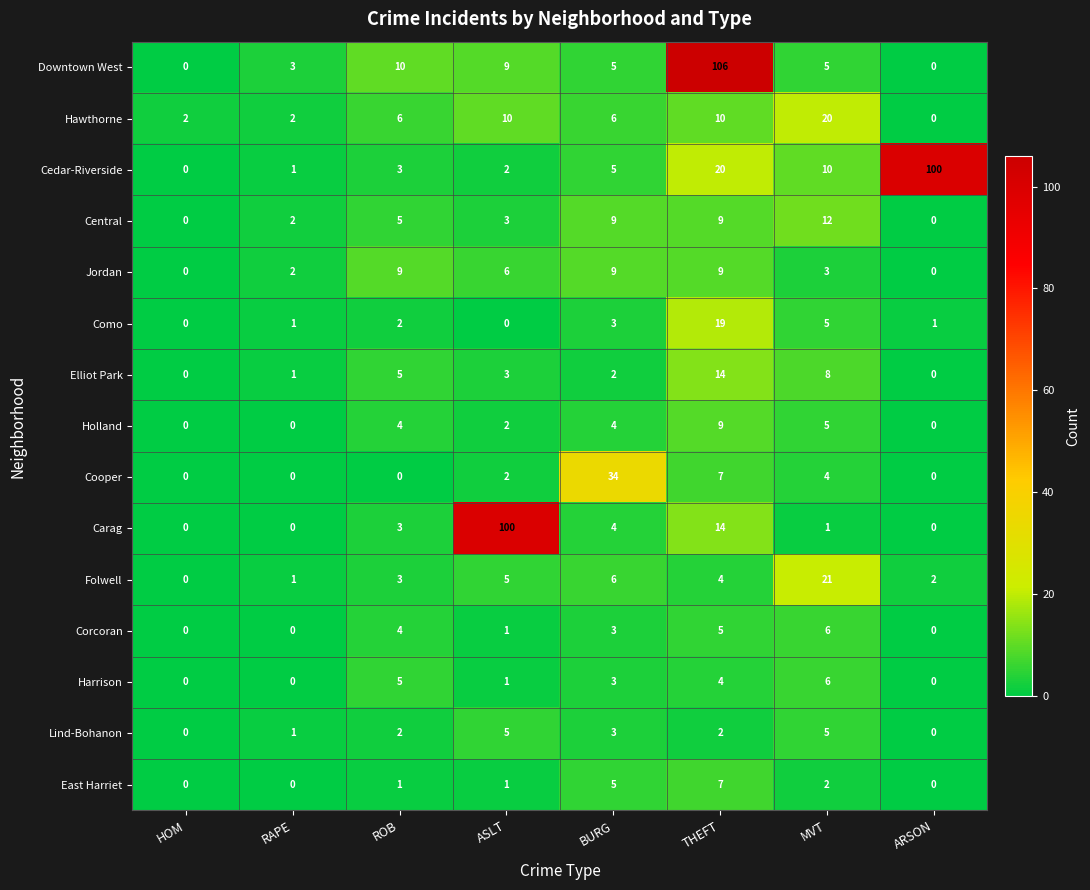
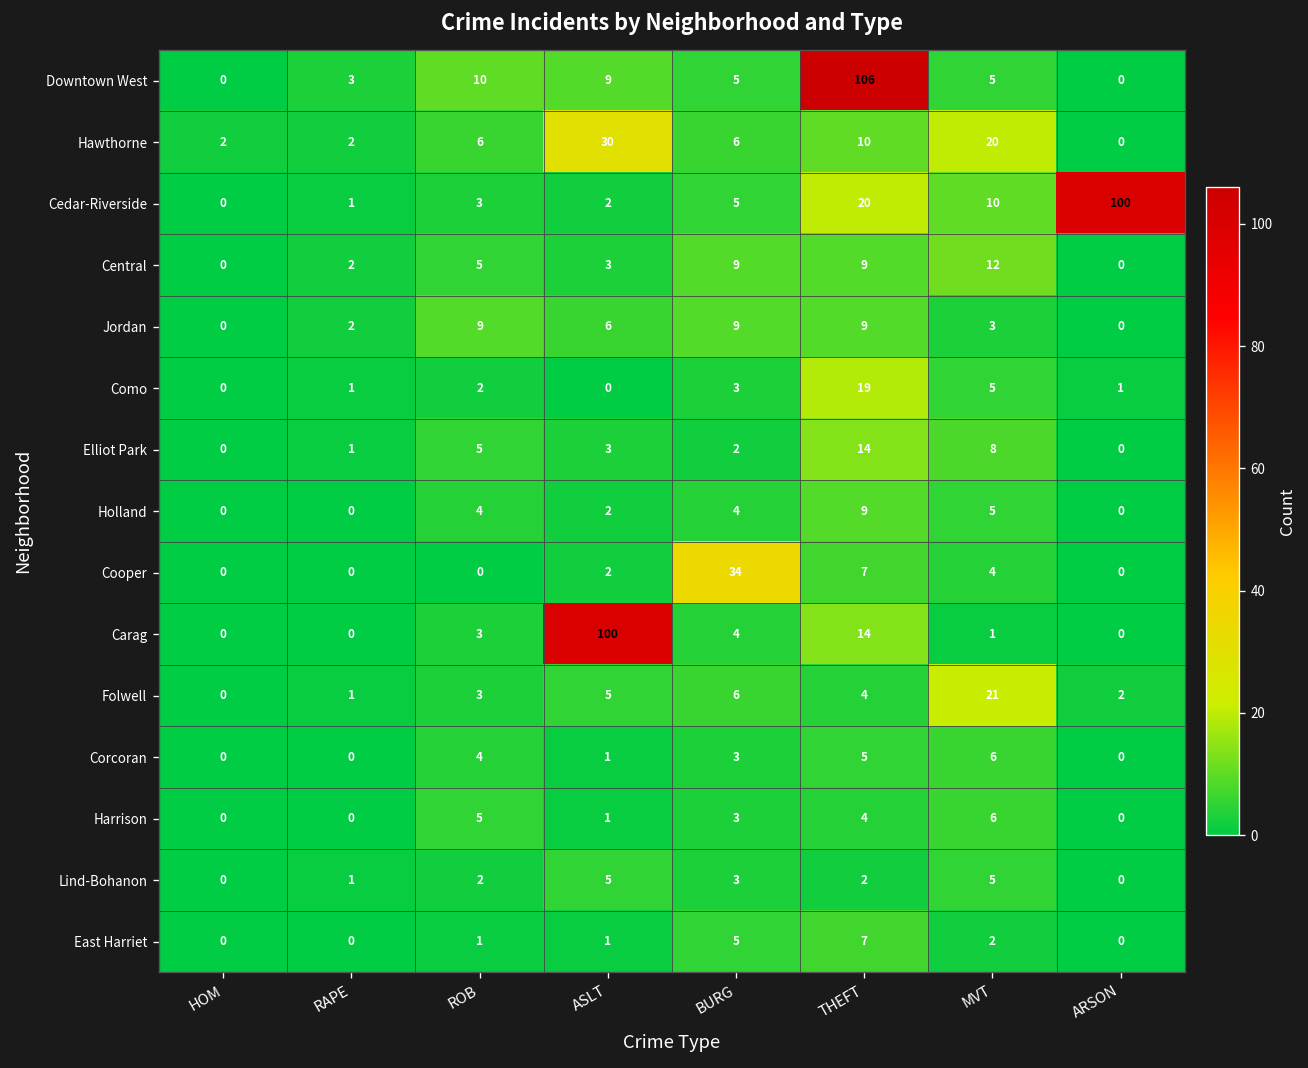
  {
    "Downtown West": {
      "HOM": 0,
      "RAPE": 3,
      "ROB": 10,
      "ASLT": 9,
      "BURG": 5,
      "THEFT": 106,
      "MVT": 5,
      "ARSON": 0
    },
    "Hawthorne": {
      "HOM": 2,
      "RAPE": 2,
      "ROB": 6,
-     "ASLT": 10,
+     "ASLT": 30,
      "BURG": 6,
      "THEFT": 10,
      "MVT": 20,
      "ARSON": 0
    },
    "Cedar-Riverside": {
      "HOM": 0,
      "RAPE": 1,
      "ROB": 3,
      "ASLT": 2,
      "BURG": 5,
      "THEFT": 20,
      "MVT": 10,
      "ARSON": 100
    },
    "Central": {
      "HOM": 0,
      "RAPE": 2,
      "ROB": 5,
      "ASLT": 3,
      "BURG": 9,
      "THEFT": 9,
      "MVT": 12,
      "ARSON": 0
    },
    "Jordan": {
      "HOM": 0,
      "RAPE": 2,
      "ROB": 9,
      "ASLT": 6,
      "BURG": 9,
      "THEFT": 9,
      "MVT": 3,
      "ARSON": 0
    },
    "Como": {
      "HOM": 0,
      "RAPE": 1,
      "ROB": 2,
      "ASLT": 0,
      "BURG": 3,
      "THEFT": 19,
      "MVT": 5,
      "ARSON": 1
    },
    "Elliot Park": {
      "HOM": 0,
      "RAPE": 1,
      "ROB": 5,
      "ASLT": 3,
      "BURG": 2,
      "THEFT": 14,
      "MVT": 8,
      "ARSON": 0
    },
    "Holland": {
      "HOM": 0,
      "RAPE": 0,
      "ROB": 4,
      "ASLT": 2,
      "BURG": 4,
      "THEFT": 9,
      "MVT": 5,
      "ARSON": 0
    },
    "Cooper": {
      "HOM": 0,
      "RAPE": 0,
      "ROB": 0,
      "ASLT": 2,
      "BURG": 34,
      "THEFT": 7,
      "MVT": 4,
      "ARSON": 0
    },
    "Carag": {
      "HOM": 0,
      "RAPE": 0,
      "ROB": 3,
      "ASLT": 100,
      "BURG": 4,
      "THEFT": 14,
      "MVT": 1,
      "ARSON": 0
    },
    "Folwell": {
      "HOM": 0,
      "RAPE": 1,
      "ROB": 3,
      "ASLT": 5,
      "BURG": 6,
      "THEFT": 4,
      "MVT": 21,
      "ARSON": 2
    },
    "Corcoran": {
      "HOM": 0,
      "RAPE": 0,
      "ROB": 4,
      "ASLT": 1,
      "BURG": 3,
      "THEFT": 5,
      "MVT": 6,
      "ARSON": 0
    },
    "Harrison": {
      "HOM": 0,
      "RAPE": 0,
      "ROB": 5,
      "ASLT": 1,
      "BURG": 3,
      "THEFT": 4,
      "MVT": 6,
      "ARSON": 0
    },
    "Lind-Bohanon": {
      "HOM": 0,
      "RAPE": 1,
      "ROB": 2,
      "ASLT": 5,
      "BURG": 3,
      "THEFT": 2,
      "MVT": 5,
      "ARSON": 0
    },
    "East Harriet": {
      "HOM": 0,
      "RAPE": 0,
      "ROB": 1,
      "ASLT": 1,
      "BURG": 5,
      "THEFT": 7,
      "MVT": 2,
      "ARSON": 0
    }
  }
